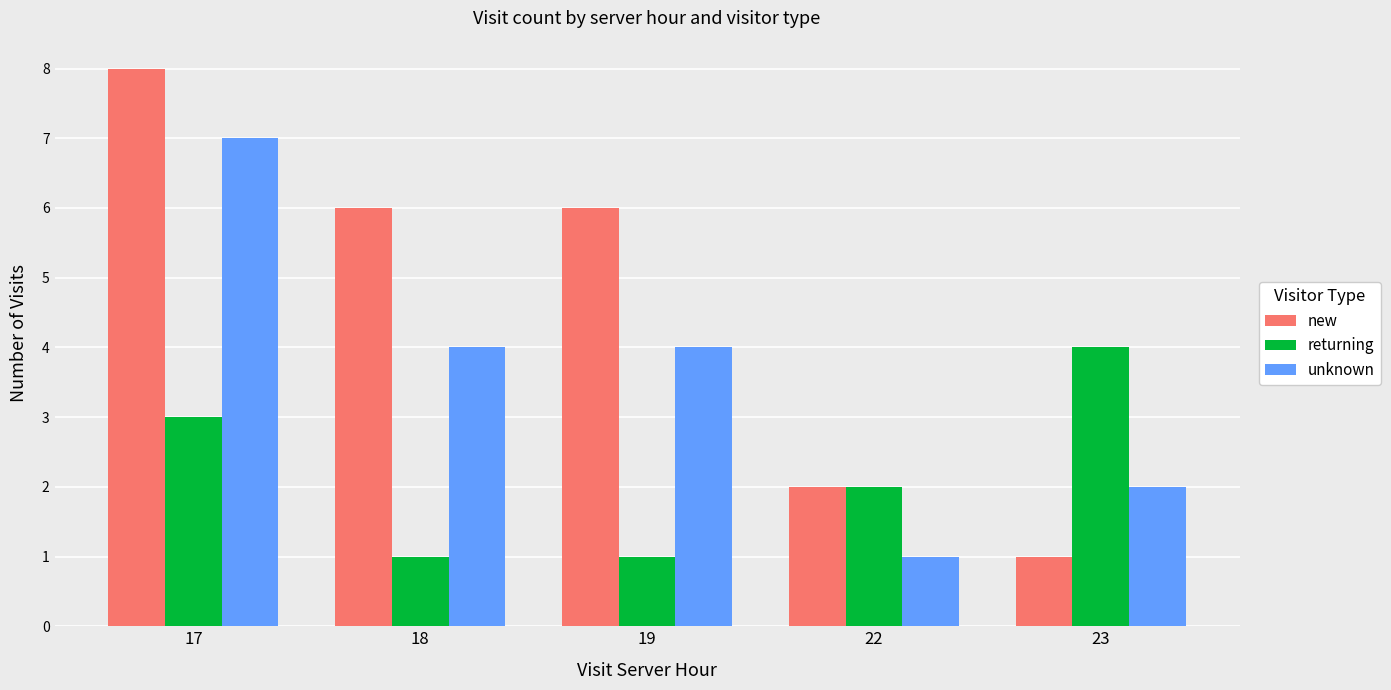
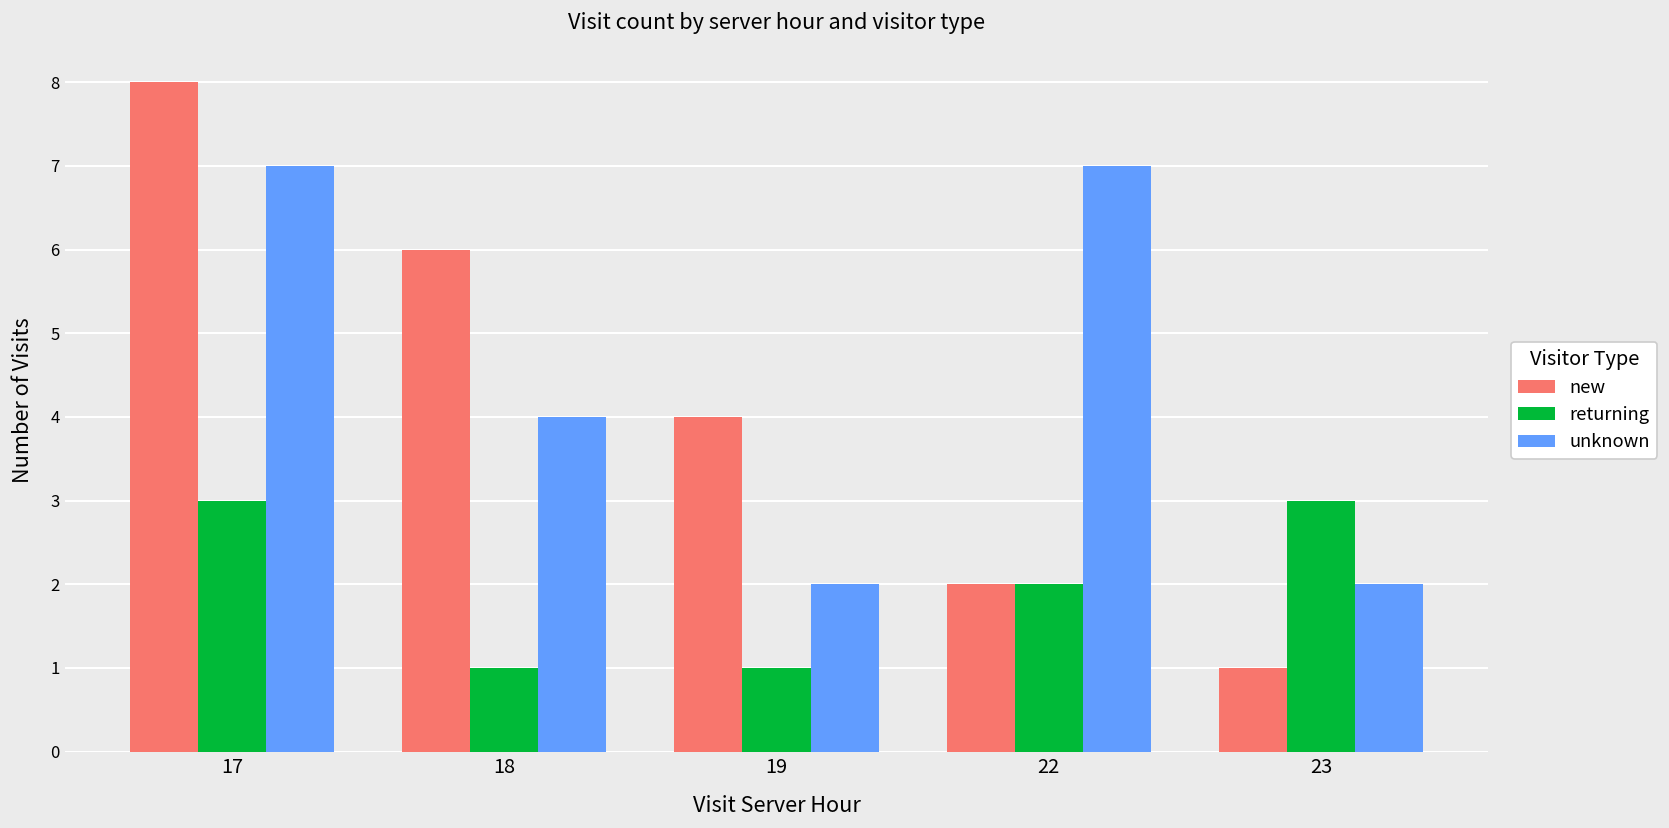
  {
    "new": {
      "17": 8,
      "18": 6,
-     "19": 6,
+     "19": 4,
      "22": 2,
      "23": 1
    },
    "returning": {
      "17": 3,
      "18": 1,
      "19": 1,
      "22": 2,
-     "23": 4
+     "23": 3
    },
    "unknown": {
      "17": 7,
      "18": 4,
-     "19": 4,
-     "22": 1,
+     "19": 2,
+     "22": 7,
      "23": 2
    }
  }
